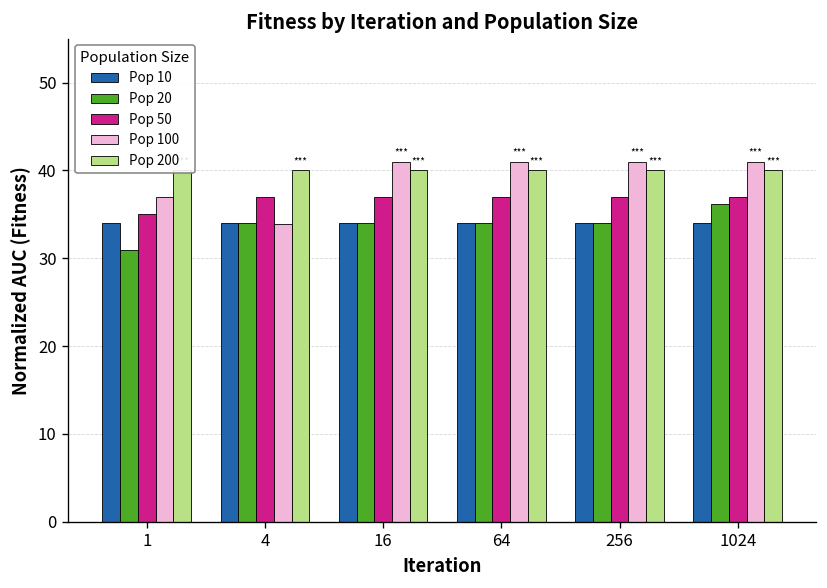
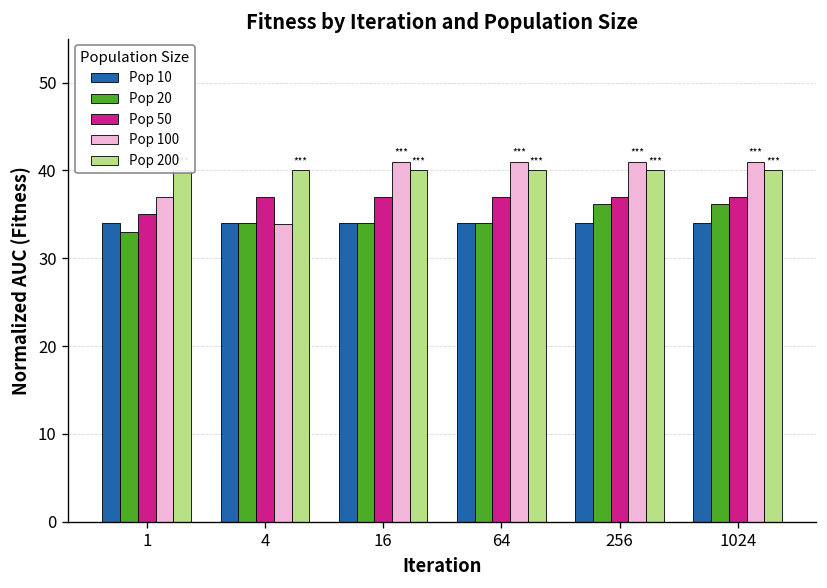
  {
    "Pop 10": {
      "1": 34,
      "4": 34,
      "16": 34,
      "64": 34,
      "256": 34,
      "1024": 34
    },
    "Pop 20": {
-     "1": 31,
+     "1": 33,
      "4": 34,
      "16": 34,
      "64": 34,
-     "256": 34,
+     "256": 36,
      "1024": 36
    },
    "Pop 50": {
      "1": 35,
      "4": 37,
      "16": 37,
      "64": 37,
      "256": 37,
      "1024": 37
    },
    "Pop 100": {
      "1": 37,
      "4": 34,
      "16": 41,
      "64": 41,
      "256": 41,
      "1024": 41
    },
    "Pop 200": {
      "1": 40,
      "4": 40,
      "16": 40,
      "64": 40,
      "256": 40,
      "1024": 40
    }
  }
